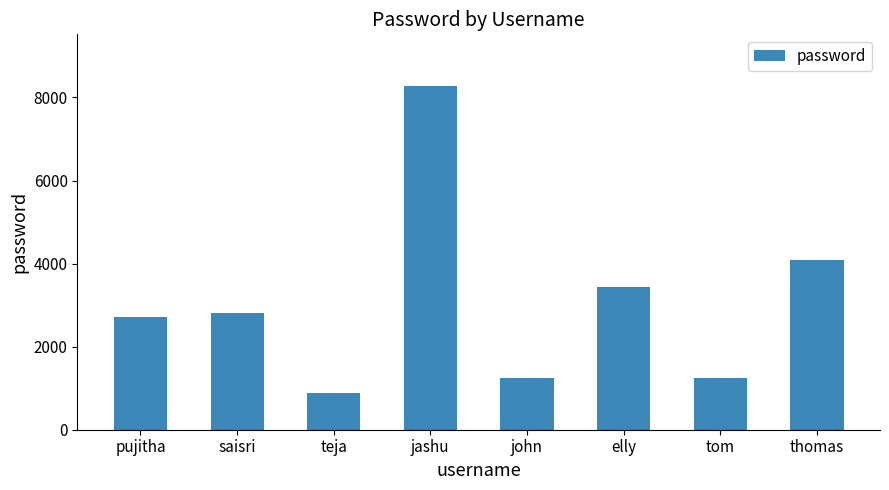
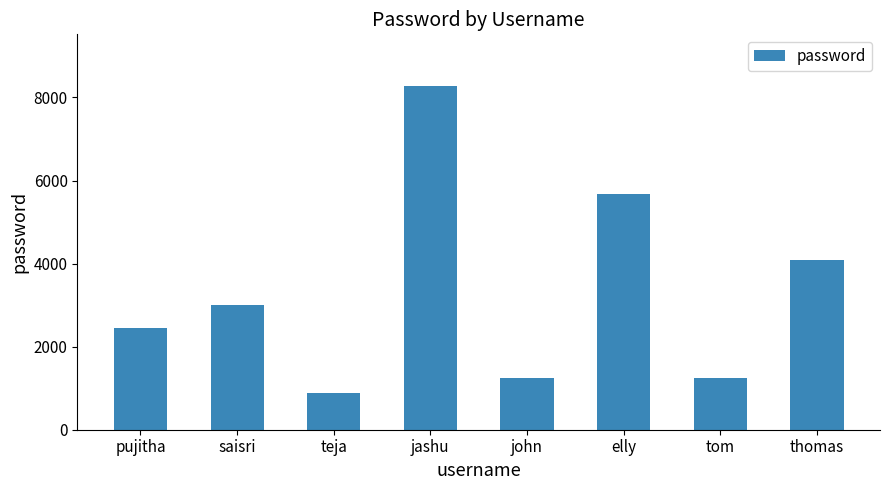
  {
-   "pujitha": 2700,
-   "saisri": 2800,
+   "pujitha": 2500,
+   "saisri": 3000,
    "teja": 900,
    "jashu": 8300,
    "john": 1200,
-   "elly": 3400,
+   "elly": 5700,
    "tom": 1200,
    "thomas": 4100
  }
